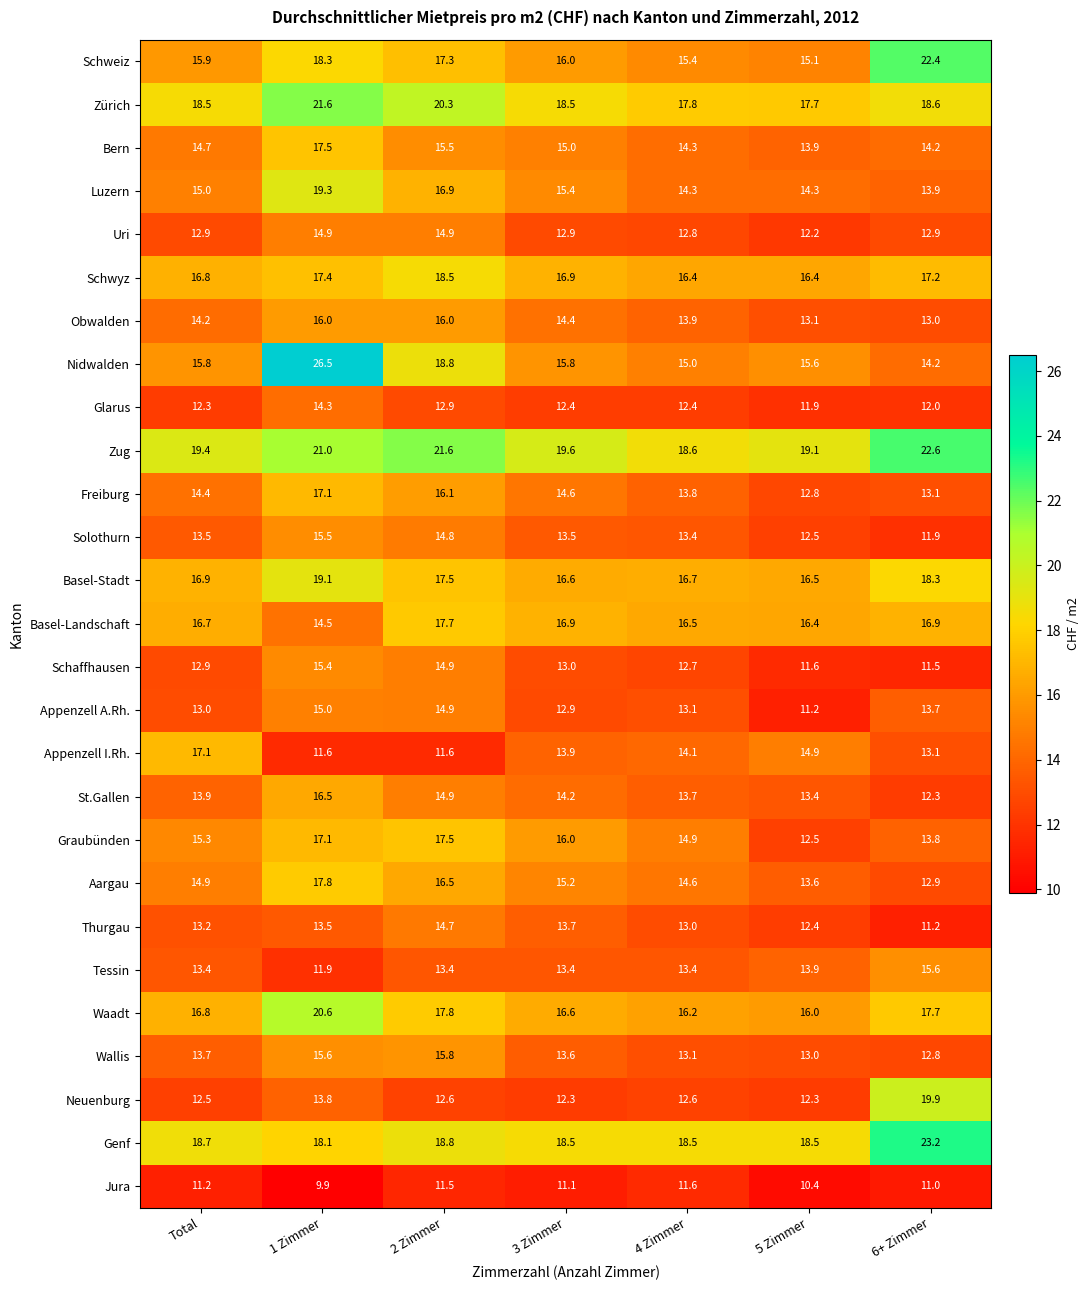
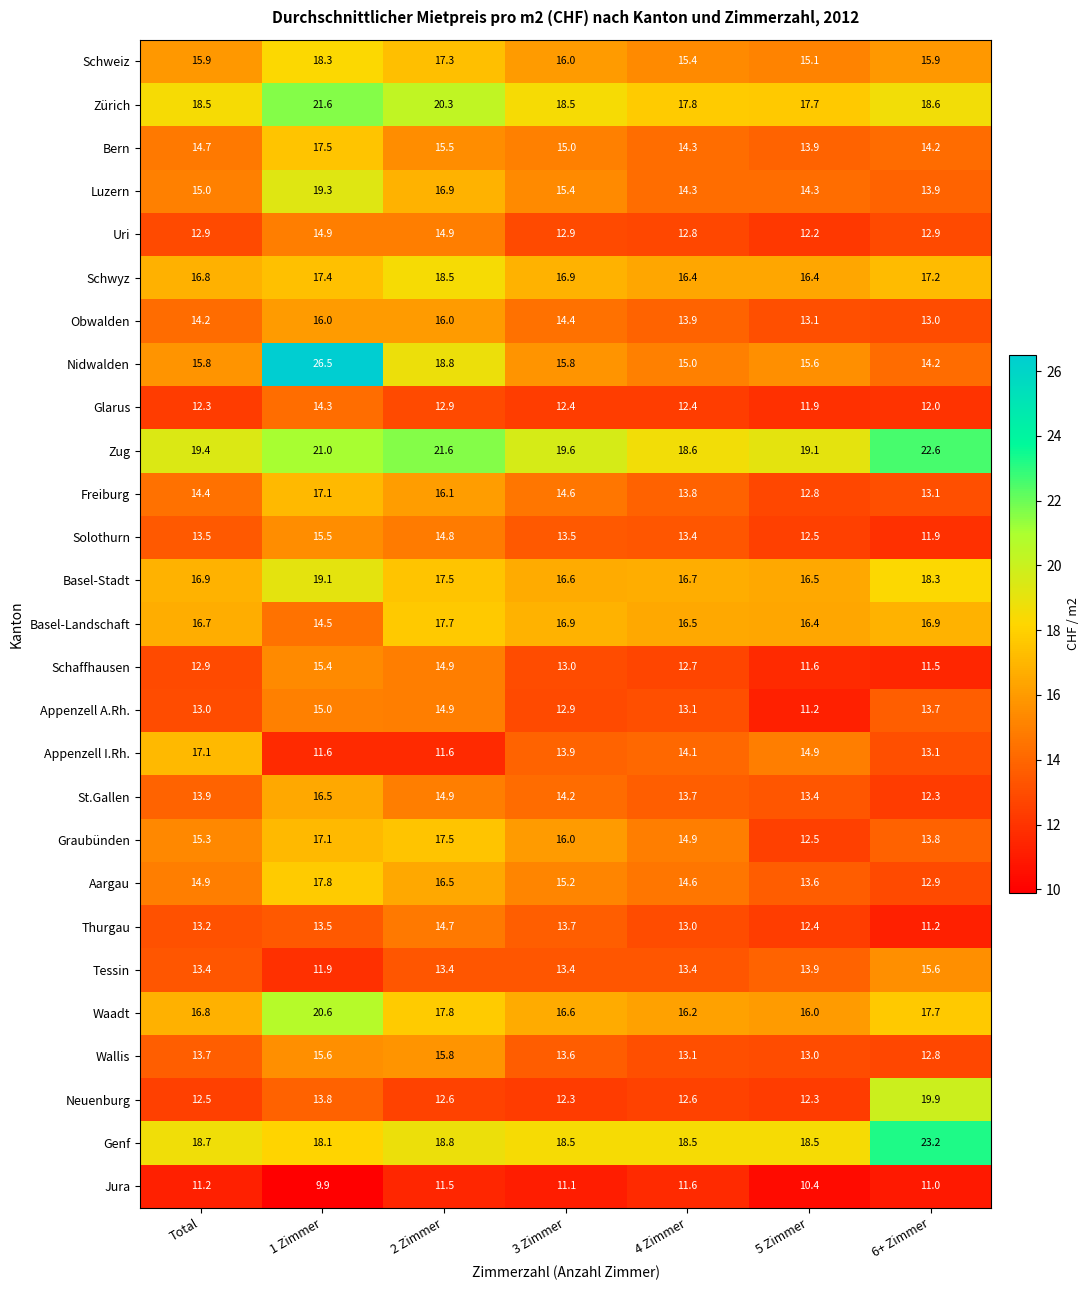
  {
    "Schweiz": {
      "Total": 15.9,
      "1 Zimmer": 18.3,
      "2 Zimmer": 17.3,
      "3 Zimmer": 16.0,
      "4 Zimmer": 15.4,
      "5 Zimmer": 15.1,
-     "6+ Zimmer": 22.4
+     "6+ Zimmer": 15.9
    },
    "Zürich": {
      "Total": 18.5,
      "1 Zimmer": 21.6,
      "2 Zimmer": 20.3,
      "3 Zimmer": 18.5,
      "4 Zimmer": 17.8,
      "5 Zimmer": 17.7,
      "6+ Zimmer": 18.6
    },
    "Bern": {
      "Total": 14.7,
      "1 Zimmer": 17.5,
      "2 Zimmer": 15.5,
      "3 Zimmer": 15.0,
      "4 Zimmer": 14.3,
      "5 Zimmer": 13.9,
      "6+ Zimmer": 14.2
    },
    "Luzern": {
      "Total": 15.0,
      "1 Zimmer": 19.3,
      "2 Zimmer": 16.9,
      "3 Zimmer": 15.4,
      "4 Zimmer": 14.3,
      "5 Zimmer": 14.3,
      "6+ Zimmer": 13.9
    },
    "Uri": {
      "Total": 12.9,
      "1 Zimmer": 14.9,
      "2 Zimmer": 14.9,
      "3 Zimmer": 12.9,
      "4 Zimmer": 12.8,
      "5 Zimmer": 12.2,
      "6+ Zimmer": 12.9
    },
    "Schwyz": {
      "Total": 16.8,
      "1 Zimmer": 17.4,
      "2 Zimmer": 18.5,
      "3 Zimmer": 16.9,
      "4 Zimmer": 16.4,
      "5 Zimmer": 16.4,
      "6+ Zimmer": 17.2
    },
    "Obwalden": {
      "Total": 14.2,
      "1 Zimmer": 16.0,
      "2 Zimmer": 16.0,
      "3 Zimmer": 14.4,
      "4 Zimmer": 13.9,
      "5 Zimmer": 13.1,
      "6+ Zimmer": 13.0
    },
    "Nidwalden": {
      "Total": 15.8,
      "1 Zimmer": 26.5,
      "2 Zimmer": 18.8,
      "3 Zimmer": 15.8,
      "4 Zimmer": 15.0,
      "5 Zimmer": 15.6,
      "6+ Zimmer": 14.2
    },
    "Glarus": {
      "Total": 12.3,
      "1 Zimmer": 14.3,
      "2 Zimmer": 12.9,
      "3 Zimmer": 12.4,
      "4 Zimmer": 12.4,
      "5 Zimmer": 11.9,
      "6+ Zimmer": 12.0
    },
    "Zug": {
      "Total": 19.4,
      "1 Zimmer": 21.0,
      "2 Zimmer": 21.6,
      "3 Zimmer": 19.6,
      "4 Zimmer": 18.6,
      "5 Zimmer": 19.1,
      "6+ Zimmer": 22.6
    },
    "Freiburg": {
      "Total": 14.4,
      "1 Zimmer": 17.1,
      "2 Zimmer": 16.1,
      "3 Zimmer": 14.6,
      "4 Zimmer": 13.8,
      "5 Zimmer": 12.8,
      "6+ Zimmer": 13.1
    },
    "Solothurn": {
      "Total": 13.5,
      "1 Zimmer": 15.5,
      "2 Zimmer": 14.8,
      "3 Zimmer": 13.5,
      "4 Zimmer": 13.4,
      "5 Zimmer": 12.5,
      "6+ Zimmer": 11.9
    },
    "Basel-Stadt": {
      "Total": 16.9,
      "1 Zimmer": 19.1,
      "2 Zimmer": 17.5,
      "3 Zimmer": 16.6,
      "4 Zimmer": 16.7,
      "5 Zimmer": 16.5,
      "6+ Zimmer": 18.3
    },
    "Basel-Landschaft": {
      "Total": 16.7,
      "1 Zimmer": 14.5,
      "2 Zimmer": 17.7,
      "3 Zimmer": 16.9,
      "4 Zimmer": 16.5,
      "5 Zimmer": 16.4,
      "6+ Zimmer": 16.9
    },
    "Schaffhausen": {
      "Total": 12.9,
      "1 Zimmer": 15.4,
      "2 Zimmer": 14.9,
      "3 Zimmer": 13.0,
      "4 Zimmer": 12.7,
      "5 Zimmer": 11.6,
      "6+ Zimmer": 11.5
    },
    "Appenzell A.Rh.": {
      "Total": 13.0,
      "1 Zimmer": 15.0,
      "2 Zimmer": 14.9,
      "3 Zimmer": 12.9,
      "4 Zimmer": 13.1,
      "5 Zimmer": 11.2,
      "6+ Zimmer": 13.7
    },
    "Appenzell I.Rh.": {
      "Total": 17.1,
      "1 Zimmer": 11.6,
      "2 Zimmer": 11.6,
      "3 Zimmer": 13.9,
      "4 Zimmer": 14.1,
      "5 Zimmer": 14.9,
      "6+ Zimmer": 13.1
    },
    "St.Gallen": {
      "Total": 13.9,
      "1 Zimmer": 16.5,
      "2 Zimmer": 14.9,
      "3 Zimmer": 14.2,
      "4 Zimmer": 13.7,
      "5 Zimmer": 13.4,
      "6+ Zimmer": 12.3
    },
    "Graubünden": {
      "Total": 15.3,
      "1 Zimmer": 17.1,
      "2 Zimmer": 17.5,
      "3 Zimmer": 16.0,
      "4 Zimmer": 14.9,
      "5 Zimmer": 12.5,
      "6+ Zimmer": 13.8
    },
    "Aargau": {
      "Total": 14.9,
      "1 Zimmer": 17.8,
      "2 Zimmer": 16.5,
      "3 Zimmer": 15.2,
      "4 Zimmer": 14.6,
      "5 Zimmer": 13.6,
      "6+ Zimmer": 12.9
    },
    "Thurgau": {
      "Total": 13.2,
      "1 Zimmer": 13.5,
      "2 Zimmer": 14.7,
      "3 Zimmer": 13.7,
      "4 Zimmer": 13.0,
      "5 Zimmer": 12.4,
      "6+ Zimmer": 11.2
    },
    "Tessin": {
      "Total": 13.4,
      "1 Zimmer": 11.9,
      "2 Zimmer": 13.4,
      "3 Zimmer": 13.4,
      "4 Zimmer": 13.4,
      "5 Zimmer": 13.9,
      "6+ Zimmer": 15.6
    },
    "Waadt": {
      "Total": 16.8,
      "1 Zimmer": 20.6,
      "2 Zimmer": 17.8,
      "3 Zimmer": 16.6,
      "4 Zimmer": 16.2,
      "5 Zimmer": 16.0,
      "6+ Zimmer": 17.7
    },
    "Wallis": {
      "Total": 13.7,
      "1 Zimmer": 15.6,
      "2 Zimmer": 15.8,
      "3 Zimmer": 13.6,
      "4 Zimmer": 13.1,
      "5 Zimmer": 13.0,
      "6+ Zimmer": 12.8
    },
    "Neuenburg": {
      "Total": 12.5,
      "1 Zimmer": 13.8,
      "2 Zimmer": 12.6,
      "3 Zimmer": 12.3,
      "4 Zimmer": 12.6,
      "5 Zimmer": 12.3,
      "6+ Zimmer": 19.9
    },
    "Genf": {
      "Total": 18.7,
      "1 Zimmer": 18.1,
      "2 Zimmer": 18.8,
      "3 Zimmer": 18.5,
      "4 Zimmer": 18.5,
      "5 Zimmer": 18.5,
      "6+ Zimmer": 23.2
    },
    "Jura": {
      "Total": 11.2,
      "1 Zimmer": 9.9,
      "2 Zimmer": 11.5,
      "3 Zimmer": 11.1,
      "4 Zimmer": 11.6,
      "5 Zimmer": 10.4,
      "6+ Zimmer": 11.0
    }
  }
